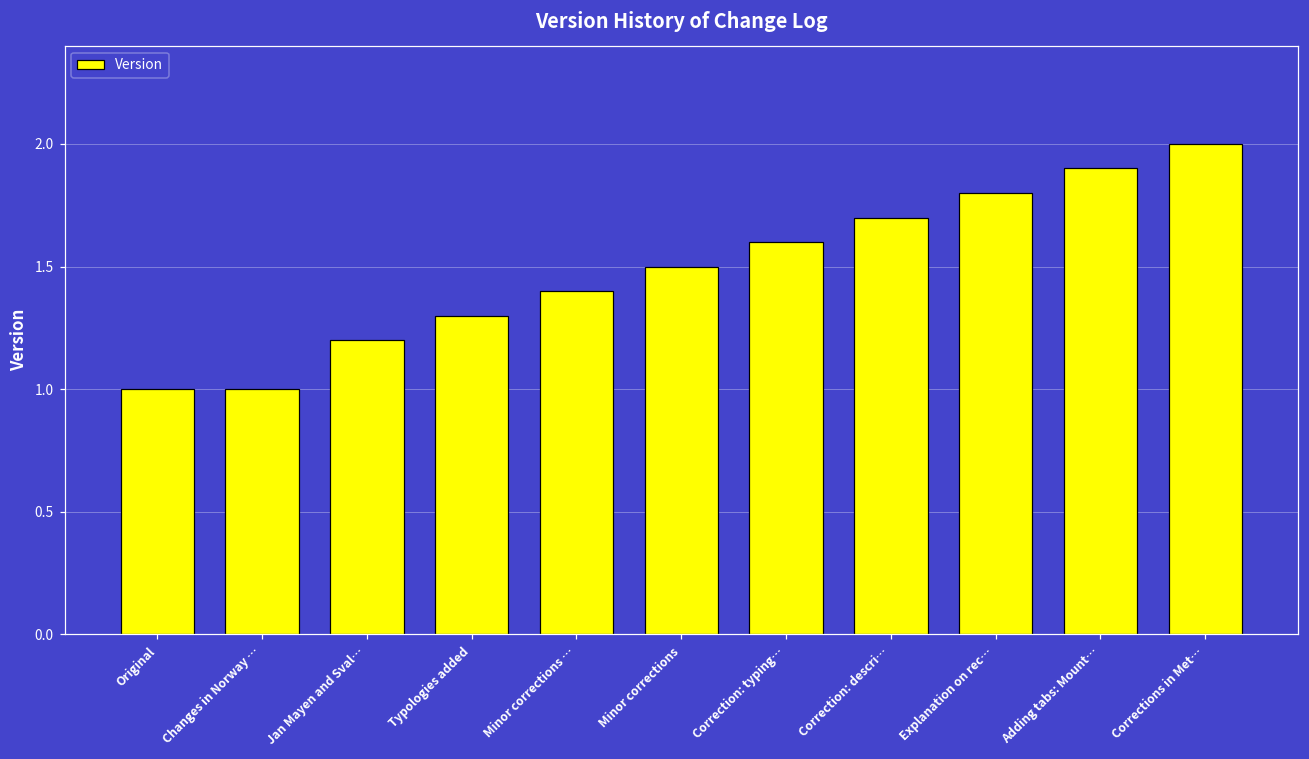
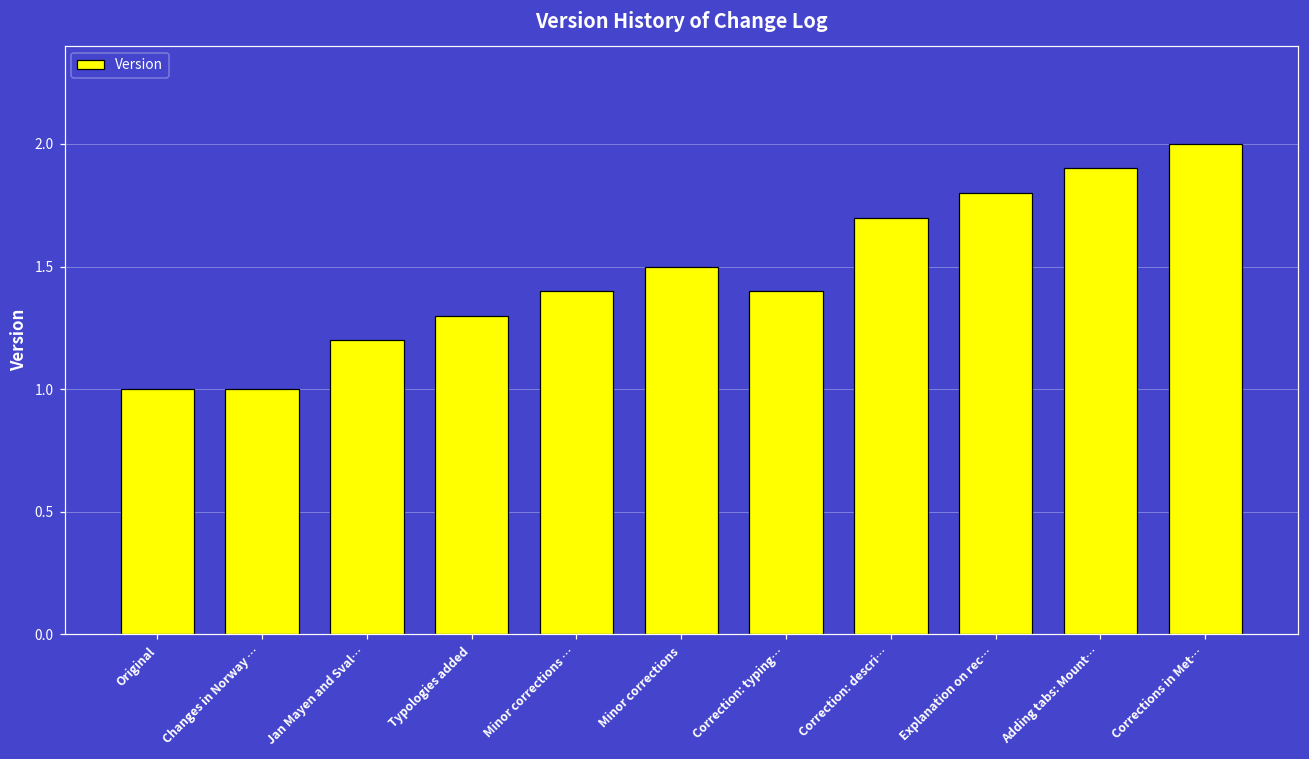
  {
    "Original": 1.0,
    "Changes in Norway …": 1.0,
    "Jan Mayen and Sval…": 1.2,
    "Typologies added": 1.3,
    "Minor corrections …": 1.4,
    "Minor corrections": 1.5,
-   "Correction: typing…": 1.6,
+   "Correction: typing…": 1.4,
    "Correction: descri…": 1.7,
    "Explanation on rec…": 1.8,
    "Adding tabs: Mount…": 1.9,
    "Corrections in Met…": 2.0
  }
